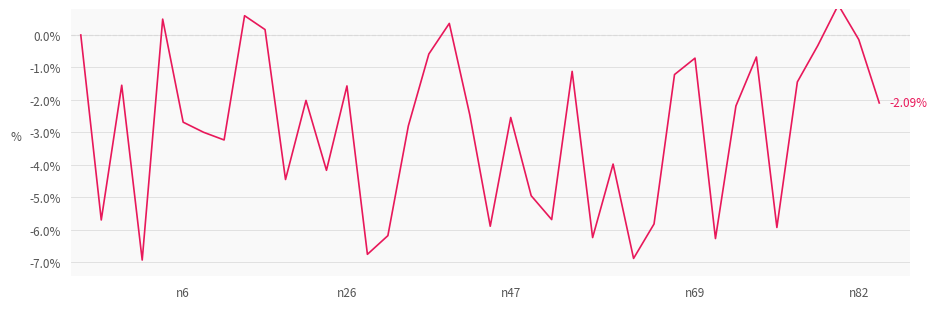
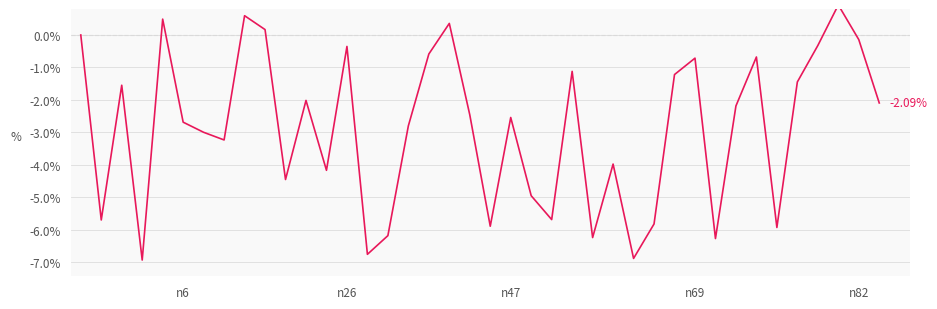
  {
    "n6": "-2.7%",
-   "n26": "-1.6%",
+   "n26": "-0.4%",
    "n47": "-2.5%",
    "n69": "-0.7%"
  }
